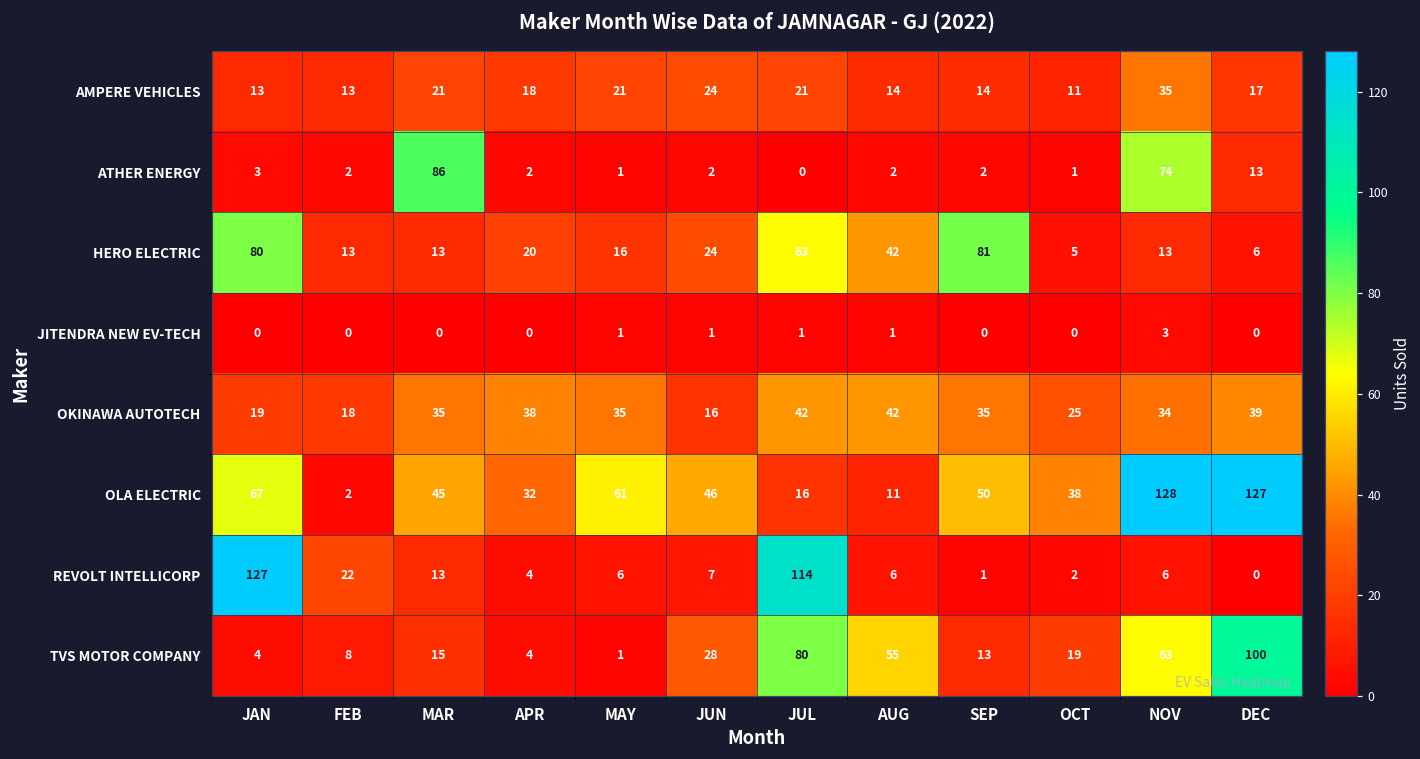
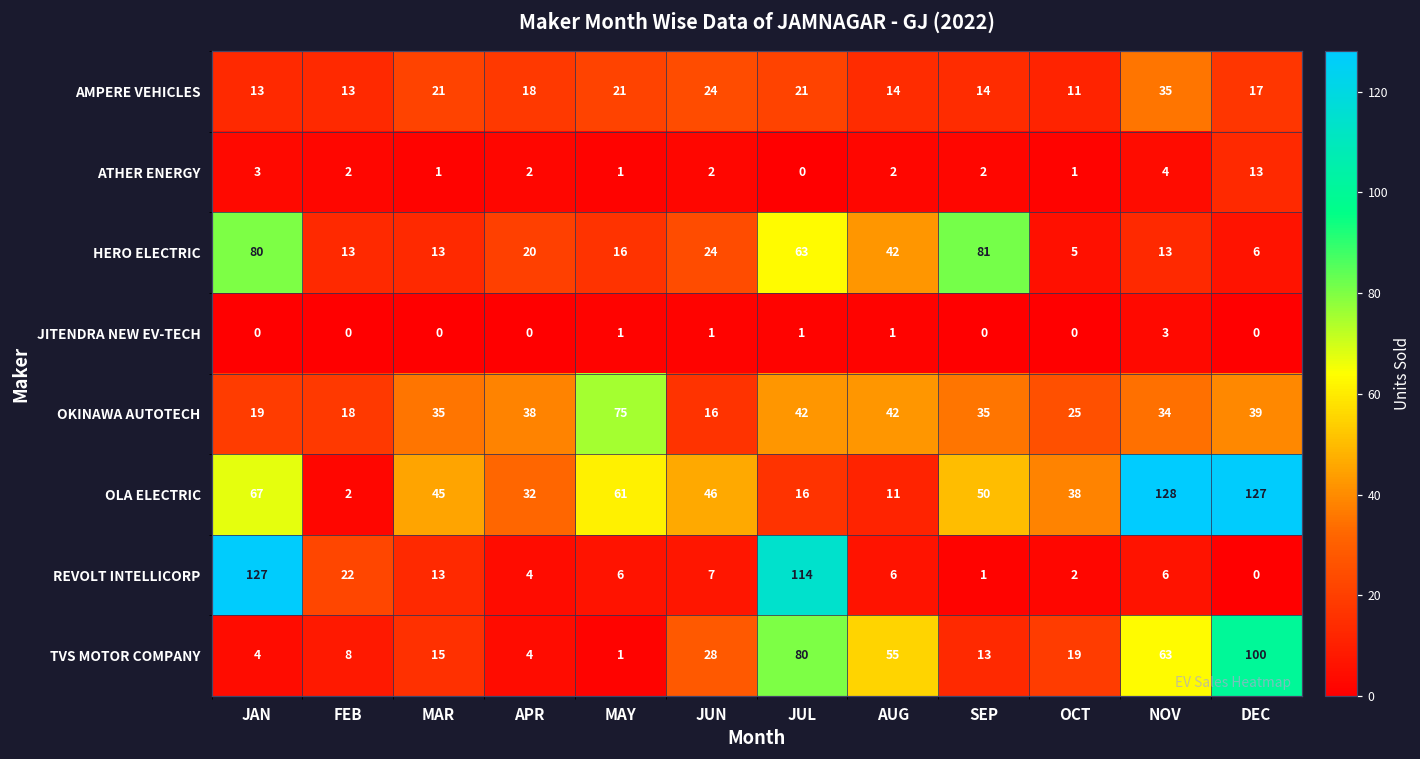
  {
    "AMPERE VEHICLES": {
      "JAN": 13,
      "FEB": 13,
      "MAR": 21,
      "APR": 18,
      "MAY": 21,
      "JUN": 24,
      "JUL": 21,
      "AUG": 14,
      "SEP": 14,
      "OCT": 11,
      "NOV": 35,
      "DEC": 17
    },
    "ATHER ENERGY": {
      "JAN": 3,
      "FEB": 2,
-     "MAR": 86,
+     "MAR": 1,
      "APR": 2,
      "MAY": 1,
      "JUN": 2,
      "JUL": 0,
      "AUG": 2,
      "SEP": 2,
      "OCT": 1,
-     "NOV": 74,
+     "NOV": 4,
      "DEC": 13
    },
    "HERO ELECTRIC": {
      "JAN": 80,
      "FEB": 13,
      "MAR": 13,
      "APR": 20,
      "MAY": 16,
      "JUN": 24,
      "JUL": 63,
      "AUG": 42,
      "SEP": 81,
      "OCT": 5,
      "NOV": 13,
      "DEC": 6
    },
    "JITENDRA NEW EV-TECH": {
      "JAN": 0,
      "FEB": 0,
      "MAR": 0,
      "APR": 0,
      "MAY": 1,
      "JUN": 1,
      "JUL": 1,
      "AUG": 1,
      "SEP": 0,
      "OCT": 0,
      "NOV": 3,
      "DEC": 0
    },
    "OKINAWA AUTOTECH": {
      "JAN": 19,
      "FEB": 18,
      "MAR": 35,
      "APR": 38,
-     "MAY": 35,
+     "MAY": 75,
      "JUN": 16,
      "JUL": 42,
      "AUG": 42,
      "SEP": 35,
      "OCT": 25,
      "NOV": 34,
      "DEC": 39
    },
    "OLA ELECTRIC": {
      "JAN": 67,
      "FEB": 2,
      "MAR": 45,
      "APR": 32,
      "MAY": 61,
      "JUN": 46,
      "JUL": 16,
      "AUG": 11,
      "SEP": 50,
      "OCT": 38,
      "NOV": 128,
      "DEC": 127
    },
    "REVOLT INTELLICORP": {
      "JAN": 127,
      "FEB": 22,
      "MAR": 13,
      "APR": 4,
      "MAY": 6,
      "JUN": 7,
      "JUL": 114,
      "AUG": 6,
      "SEP": 1,
      "OCT": 2,
      "NOV": 6,
      "DEC": 0
    },
    "TVS MOTOR COMPANY": {
      "JAN": 4,
      "FEB": 8,
      "MAR": 15,
      "APR": 4,
      "MAY": 1,
      "JUN": 28,
      "JUL": 80,
      "AUG": 55,
      "SEP": 13,
      "OCT": 19,
      "NOV": 63
    }
  }
